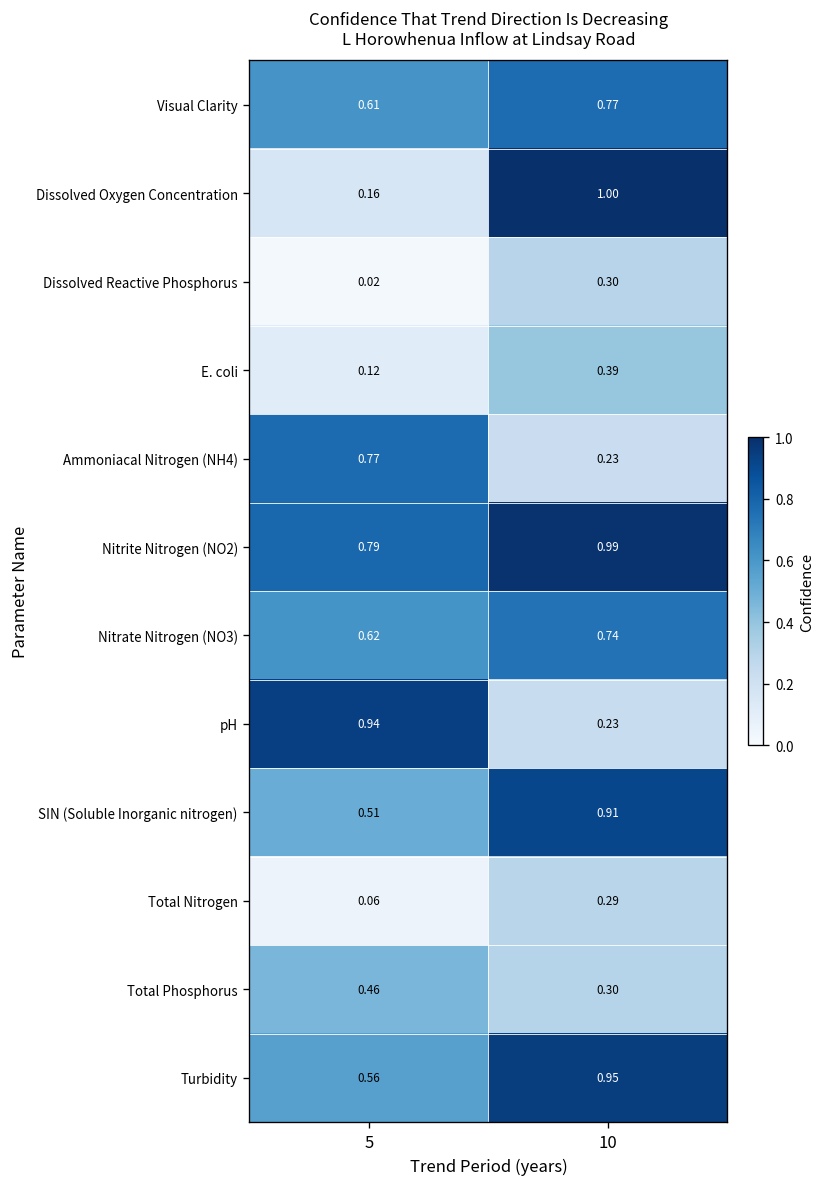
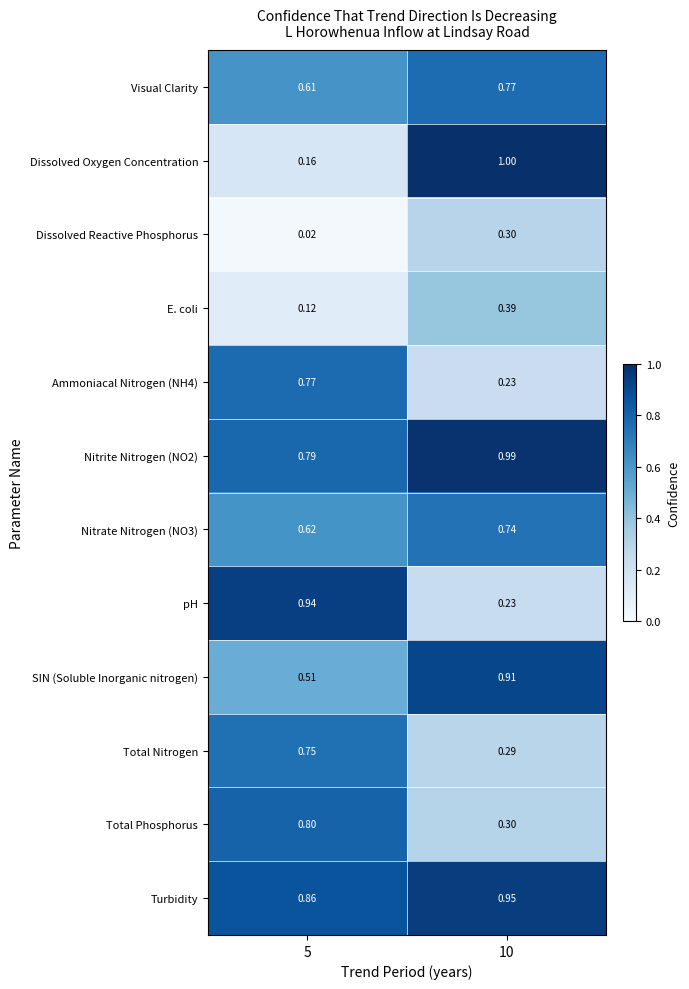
  {
    "Visual Clarity": {
      "5": 0.61,
      "10": 0.77
    },
    "Dissolved Oxygen Concentration": {
      "5": 0.16,
      "10": 1.00
    },
    "Dissolved Reactive Phosphorus": {
      "5": 0.02,
      "10": 0.30
    },
    "E. coli": {
      "5": 0.12,
      "10": 0.39
    },
    "Ammoniacal Nitrogen (NH4)": {
      "5": 0.77,
      "10": 0.23
    },
    "Nitrite Nitrogen (NO2)": {
      "5": 0.79,
      "10": 0.99
    },
    "Nitrate Nitrogen (NO3)": {
      "5": 0.62,
      "10": 0.74
    },
    "pH": {
      "5": 0.94,
      "10": 0.23
    },
    "SIN (Soluble Inorganic nitrogen)": {
      "5": 0.51,
      "10": 0.91
    },
    "Total Nitrogen": {
-     "5": 0.06,
+     "5": 0.75,
      "10": 0.29
    },
    "Total Phosphorus": {
-     "5": 0.46,
+     "5": 0.80,
      "10": 0.30
    },
    "Turbidity": {
-     "5": 0.56,
+     "5": 0.86,
      "10": 0.95
    }
  }
